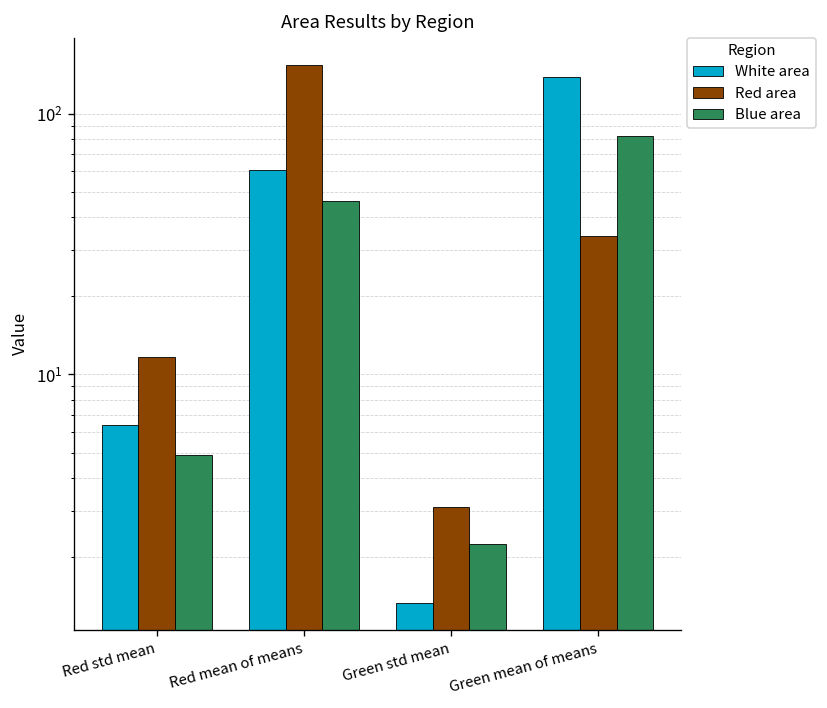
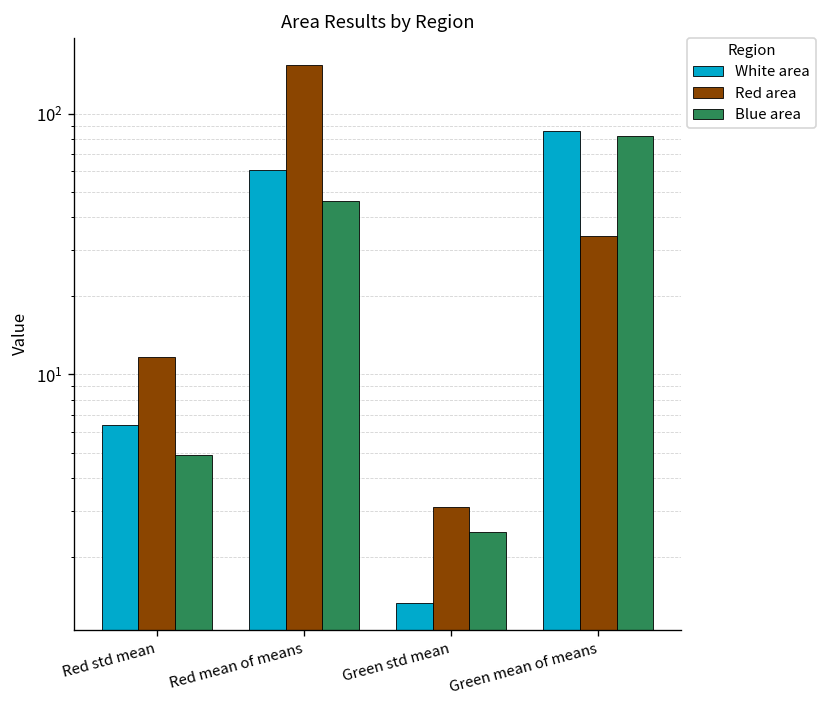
  {
    "White area": {
      "Red std mean": 6.4,
      "Red mean of means": 61,
      "Green std mean": 1.3,
-     "Green mean of means": 140
+     "Green mean of means": 86
    },
    "Red area": {
      "Red std mean": 12,
      "Red mean of means": 150,
      "Green std mean": 3.1,
      "Green mean of means": 34
    },
    "Blue area": {
      "Red std mean": 4.9,
      "Red mean of means": 46,
-     "Green std mean": 2.2,
+     "Green std mean": 2.5,
      "Green mean of means": 82
    }
  }
